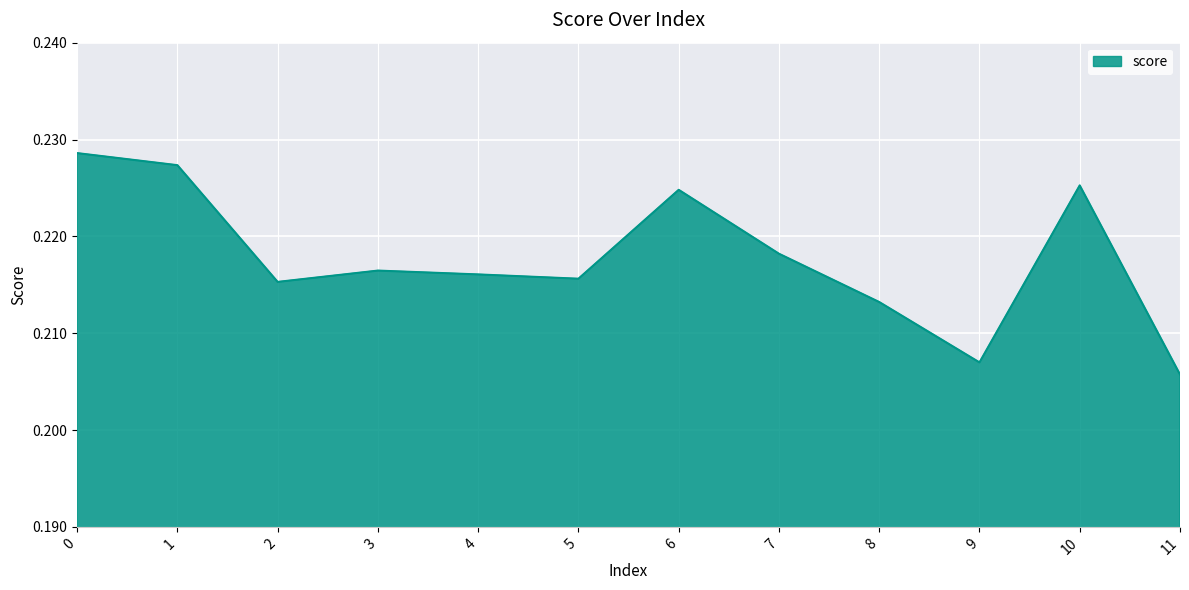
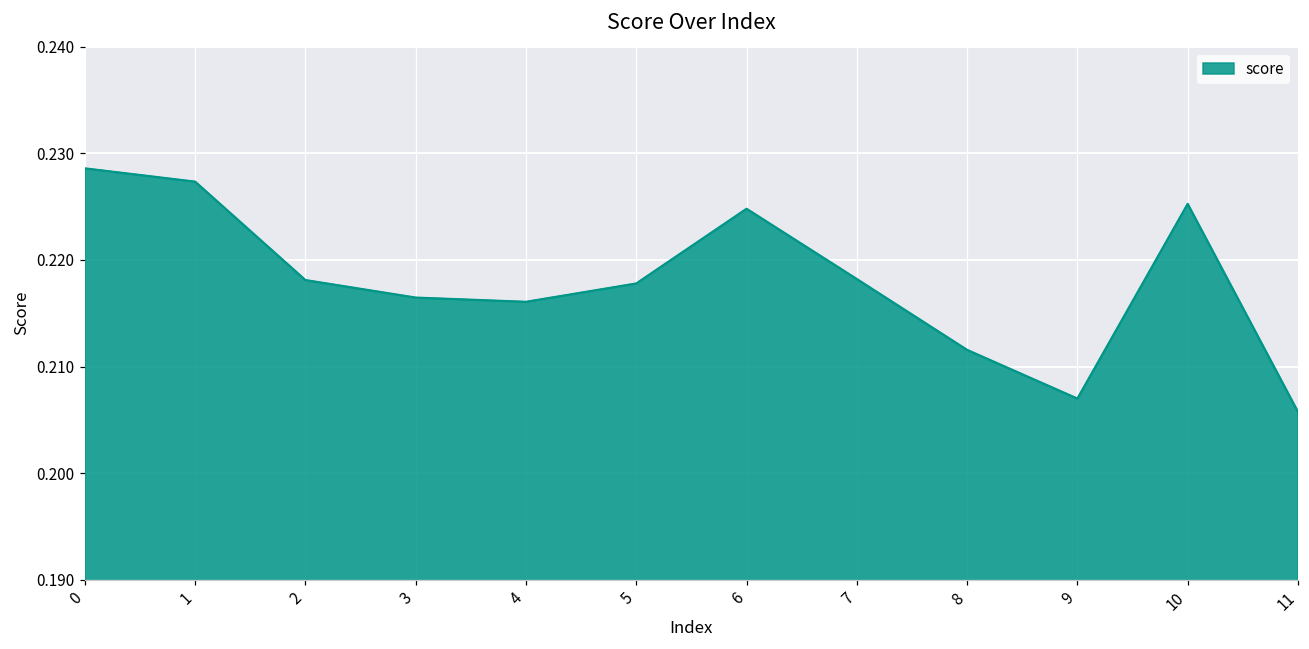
  {
    "0": 0.229,
    "1": 0.227,
-   "2": 0.215,
+   "2": 0.218,
    "3": 0.216,
    "4": 0.216,
-   "5": 0.216,
+   "5": 0.218,
    "6": 0.225,
    "7": 0.218,
-   "8": 0.213,
+   "8": 0.212,
    "9": 0.207,
    "10": 0.225,
    "11": 0.206
  }
